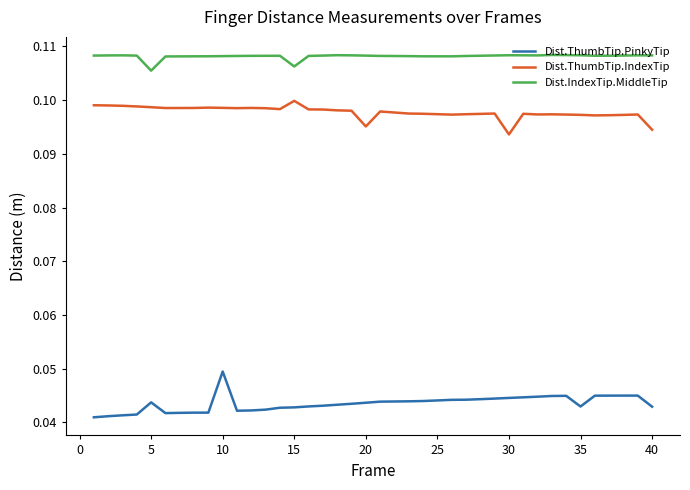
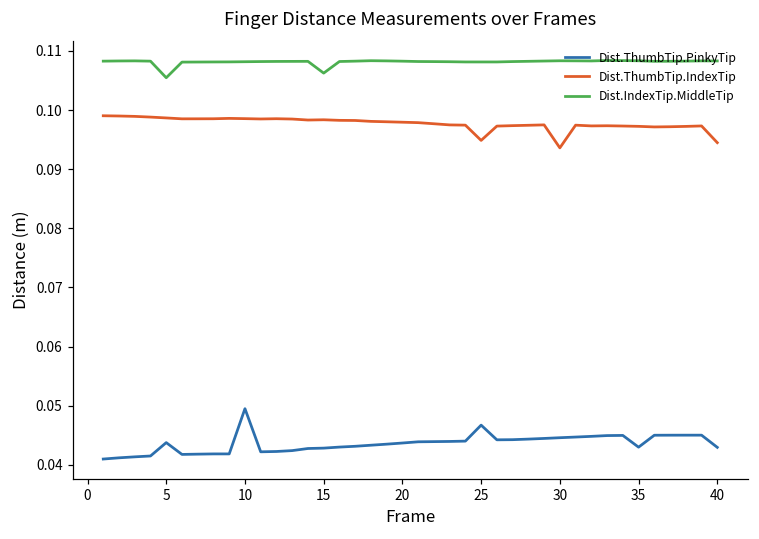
  {
    "Dist.ThumbTip.PinkyTip": {
      "5": 0.044,
      "10": 0.049,
      "15": 0.043,
      "20": 0.044,
-     "25": 0.044,
+     "25": 0.047,
      "30": 0.045,
      "35": 0.043,
      "40": 0.043
    },
    "Dist.ThumbTip.IndexTip": {
      "5": 0.099,
      "10": 0.099,
-     "15": 0.100,
-     "20": 0.095,
-     "25": 0.097,
+     "15": 0.098,
+     "20": 0.098,
+     "25": 0.095,
      "30": 0.094,
      "35": 0.097,
      "40": 0.094
    },
    "Dist.IndexTip.MiddleTip": {
      "5": 0.105,
      "10": 0.108,
      "15": 0.106,
      "20": 0.108,
      "25": 0.108,
      "30": 0.108,
      "35": 0.108,
      "40": 0.108
    }
  }
